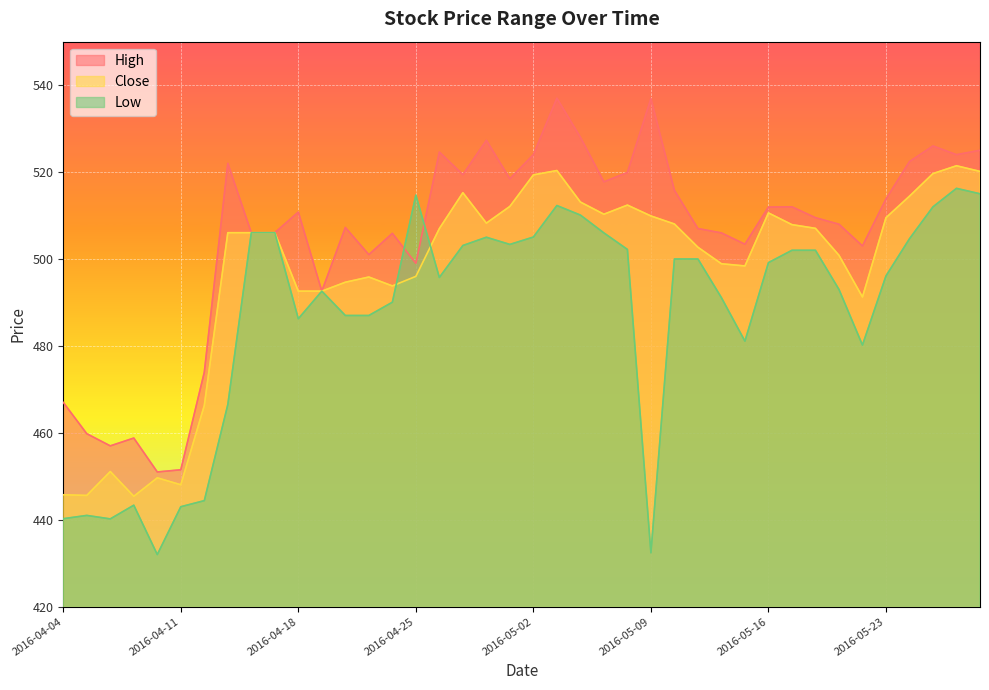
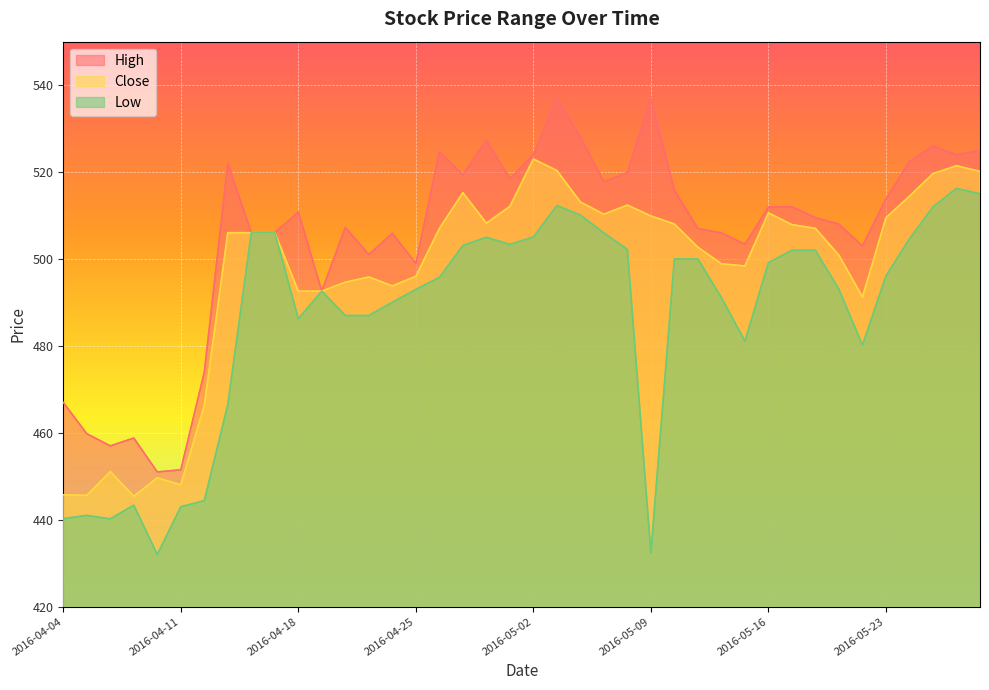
  {
    "High": {
      "2016-04-04": 467,
      "2016-04-11": 452,
      "2016-04-18": 511,
      "2016-04-25": 499,
      "2016-05-02": 524,
      "2016-05-09": 537,
      "2016-05-16": 512,
      "2016-05-23": 514
    },
    "Close": {
      "2016-04-04": 446,
      "2016-04-11": 448,
      "2016-04-18": 493,
      "2016-04-25": 496,
-     "2016-05-02": 519,
+     "2016-05-02": 523,
      "2016-05-09": 510,
      "2016-05-16": 511,
      "2016-05-23": 510
    },
    "Low": {
      "2016-04-04": 440,
      "2016-04-11": 443,
      "2016-04-18": 486,
-     "2016-04-25": 515,
+     "2016-04-25": 493,
      "2016-05-02": 505,
      "2016-05-09": 432,
      "2016-05-16": 499,
      "2016-05-23": 496
    }
  }
